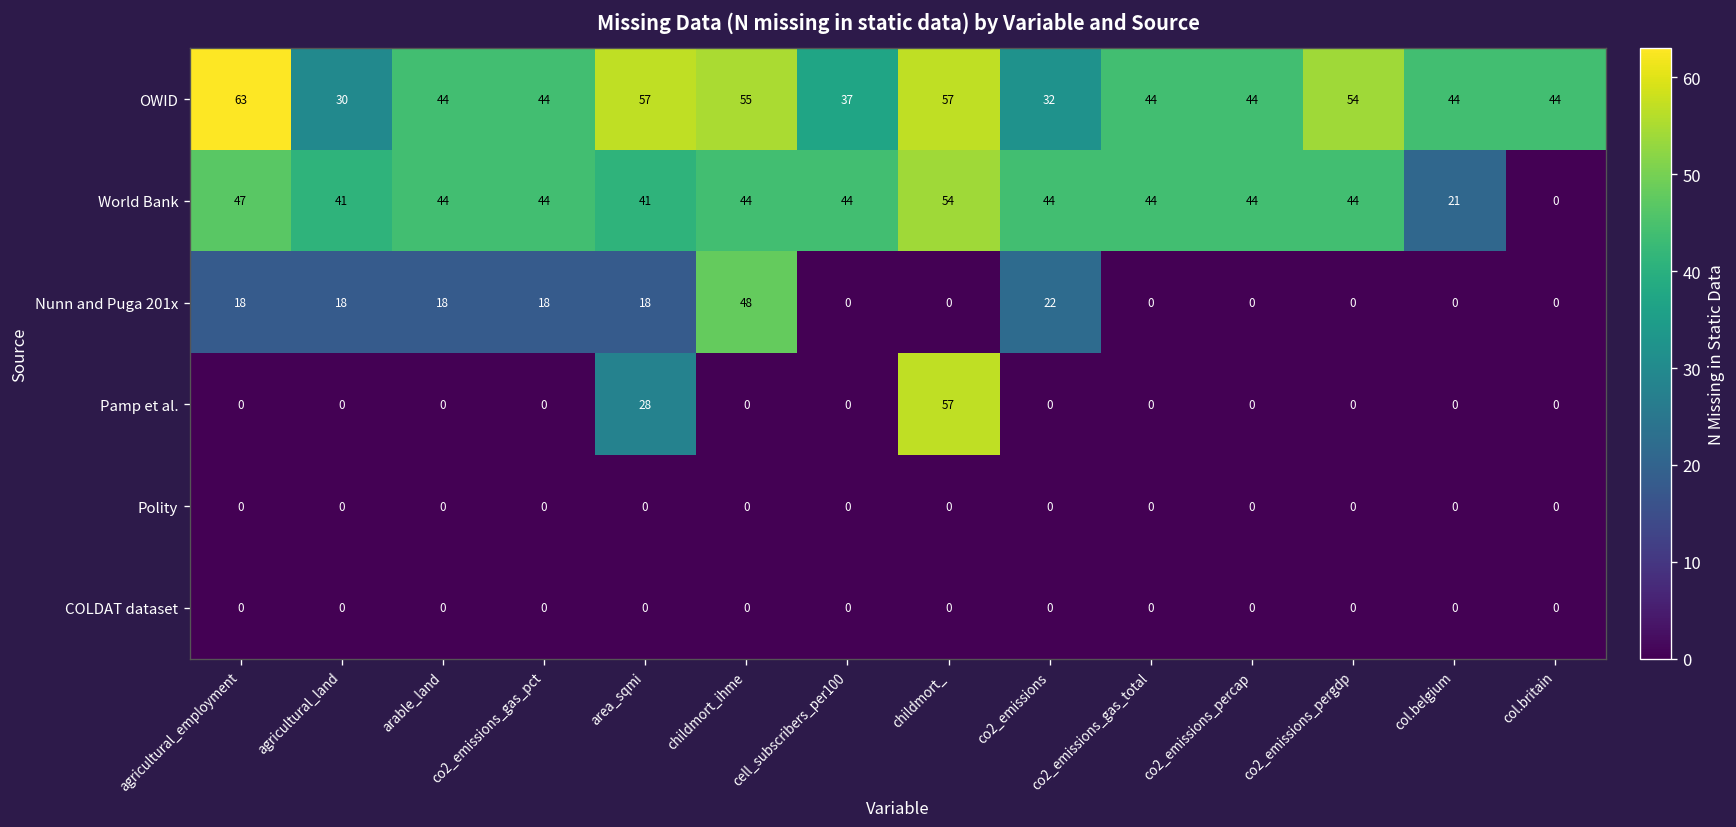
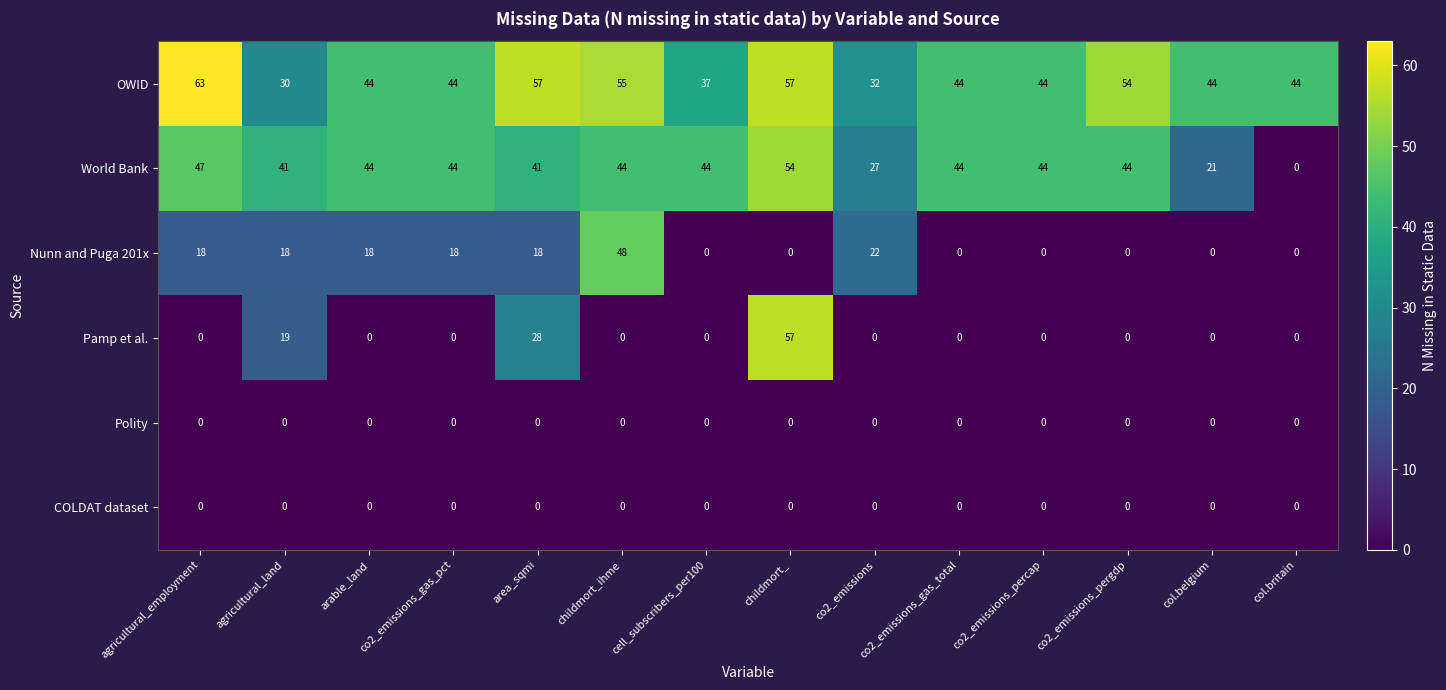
  {
    "OWID": {
      "agricultural_employment": 63,
      "agricultural_land": 30,
      "arable_land": 44,
      "co2_emissions_gas_pct": 44,
      "area_sqmi": 57,
      "childmort_ihme": 55,
      "cell_subscribers_per100": 37,
      "childmort_": 57,
      "co2_emissions": 32,
      "co2_emissions_gas_total": 44,
      "co2_emissions_percap": 44,
      "co2_emissions_pergdp": 54,
      "col.belgium": 44,
      "col.britain": 44
    },
    "World Bank": {
      "agricultural_employment": 47,
      "agricultural_land": 41,
      "arable_land": 44,
      "co2_emissions_gas_pct": 44,
      "area_sqmi": 41,
      "childmort_ihme": 44,
      "cell_subscribers_per100": 44,
      "childmort_": 54,
-     "co2_emissions": 44,
+     "co2_emissions": 27,
      "co2_emissions_gas_total": 44,
      "co2_emissions_percap": 44,
      "co2_emissions_pergdp": 44,
      "col.belgium": 21,
      "col.britain": 0
    },
    "Nunn and Puga 201x": {
      "agricultural_employment": 18,
      "agricultural_land": 18,
      "arable_land": 18,
      "co2_emissions_gas_pct": 18,
      "area_sqmi": 18,
      "childmort_ihme": 48,
      "cell_subscribers_per100": 0,
      "childmort_": 0,
      "co2_emissions": 22,
      "co2_emissions_gas_total": 0,
      "co2_emissions_percap": 0,
      "co2_emissions_pergdp": 0,
      "col.belgium": 0,
      "col.britain": 0
    },
    "Pamp et al.": {
      "agricultural_employment": 0,
-     "agricultural_land": 0,
+     "agricultural_land": 19,
      "arable_land": 0,
      "co2_emissions_gas_pct": 0,
      "area_sqmi": 28,
      "childmort_ihme": 0,
      "cell_subscribers_per100": 0,
      "childmort_": 57,
      "co2_emissions": 0,
      "co2_emissions_gas_total": 0,
      "co2_emissions_percap": 0,
      "co2_emissions_pergdp": 0,
      "col.belgium": 0,
      "col.britain": 0
    },
    "Polity": {
      "agricultural_employment": 0,
      "agricultural_land": 0,
      "arable_land": 0,
      "co2_emissions_gas_pct": 0,
      "area_sqmi": 0,
      "childmort_ihme": 0,
      "cell_subscribers_per100": 0,
      "childmort_": 0,
      "co2_emissions": 0,
      "co2_emissions_gas_total": 0,
      "co2_emissions_percap": 0,
      "co2_emissions_pergdp": 0,
      "col.belgium": 0,
      "col.britain": 0
    },
    "COLDAT dataset": {
      "agricultural_employment": 0,
      "agricultural_land": 0,
      "arable_land": 0,
      "co2_emissions_gas_pct": 0,
      "area_sqmi": 0,
      "childmort_ihme": 0,
      "cell_subscribers_per100": 0,
      "childmort_": 0,
      "co2_emissions": 0,
      "co2_emissions_gas_total": 0,
      "co2_emissions_percap": 0,
      "co2_emissions_pergdp": 0,
      "col.belgium": 0,
      "col.britain": 0
    }
  }
